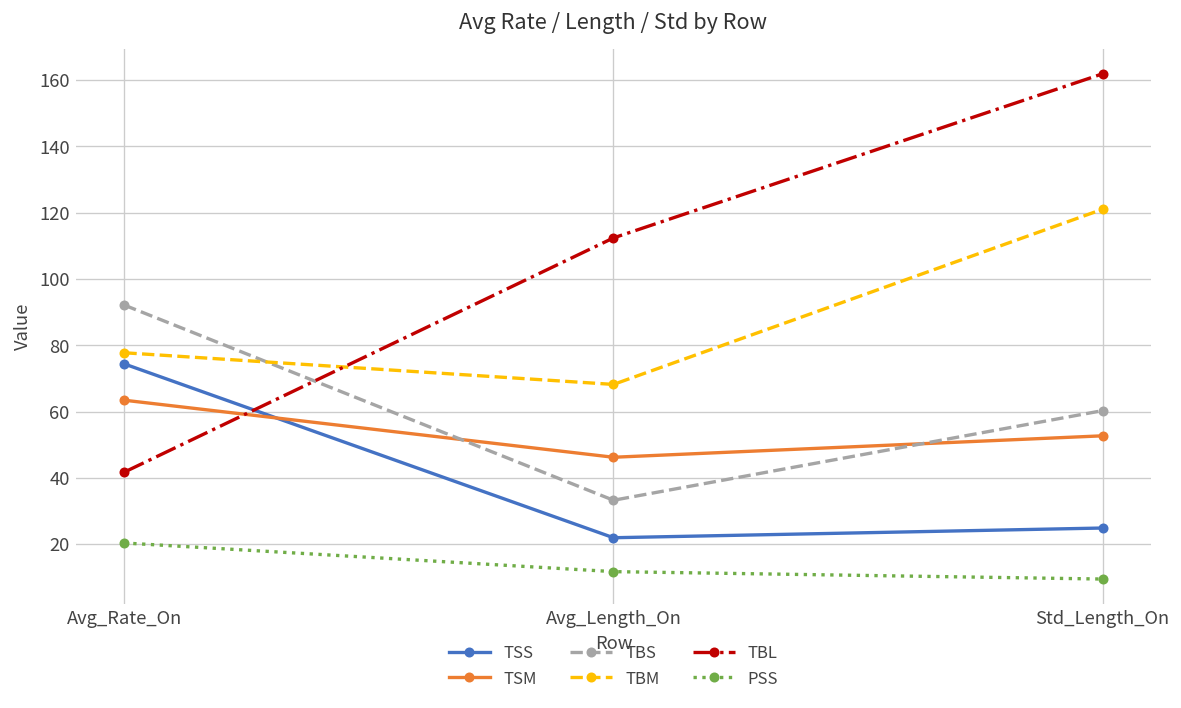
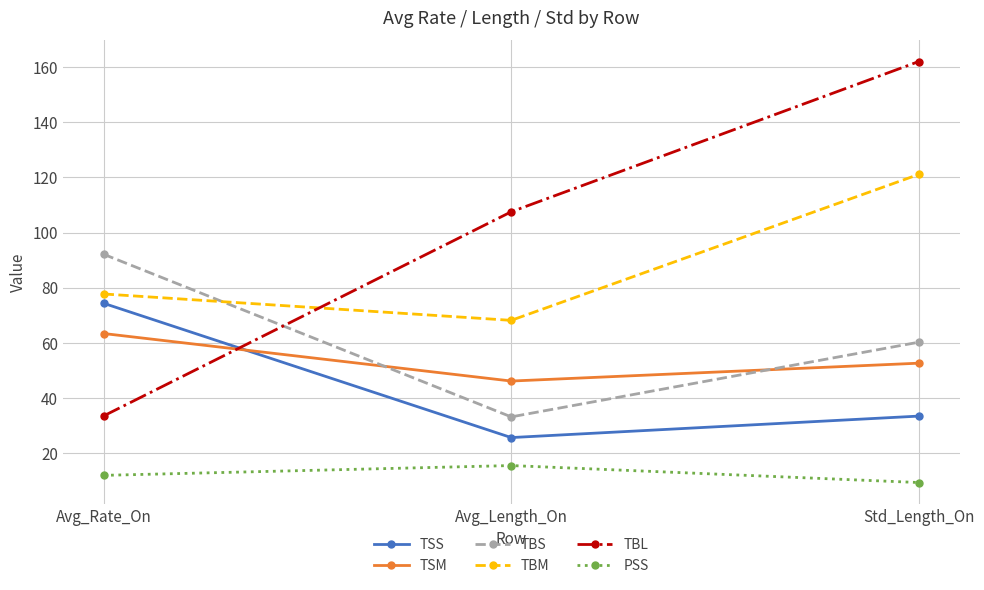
  {
    "TSS": {
      "Avg_Rate_On": 74,
-     "Avg_Length_On": 22,
-     "Std_Length_On": 25
+     "Avg_Length_On": 26,
+     "Std_Length_On": 34
    },
    "TSM": {
      "Avg_Rate_On": 63,
      "Avg_Length_On": 46,
      "Std_Length_On": 53
    },
    "TBS": {
      "Avg_Rate_On": 92,
      "Avg_Length_On": 33,
      "Std_Length_On": 60
    },
    "TBM": {
      "Avg_Rate_On": 78,
      "Avg_Length_On": 68,
      "Std_Length_On": 121
    },
    "TBL": {
-     "Avg_Rate_On": 42,
-     "Avg_Length_On": 112,
+     "Avg_Rate_On": 34,
+     "Avg_Length_On": 108,
      "Std_Length_On": 162
    },
    "PSS": {
-     "Avg_Rate_On": 20,
-     "Avg_Length_On": 12,
+     "Avg_Rate_On": 12,
+     "Avg_Length_On": 16,
      "Std_Length_On": 9
    }
  }
